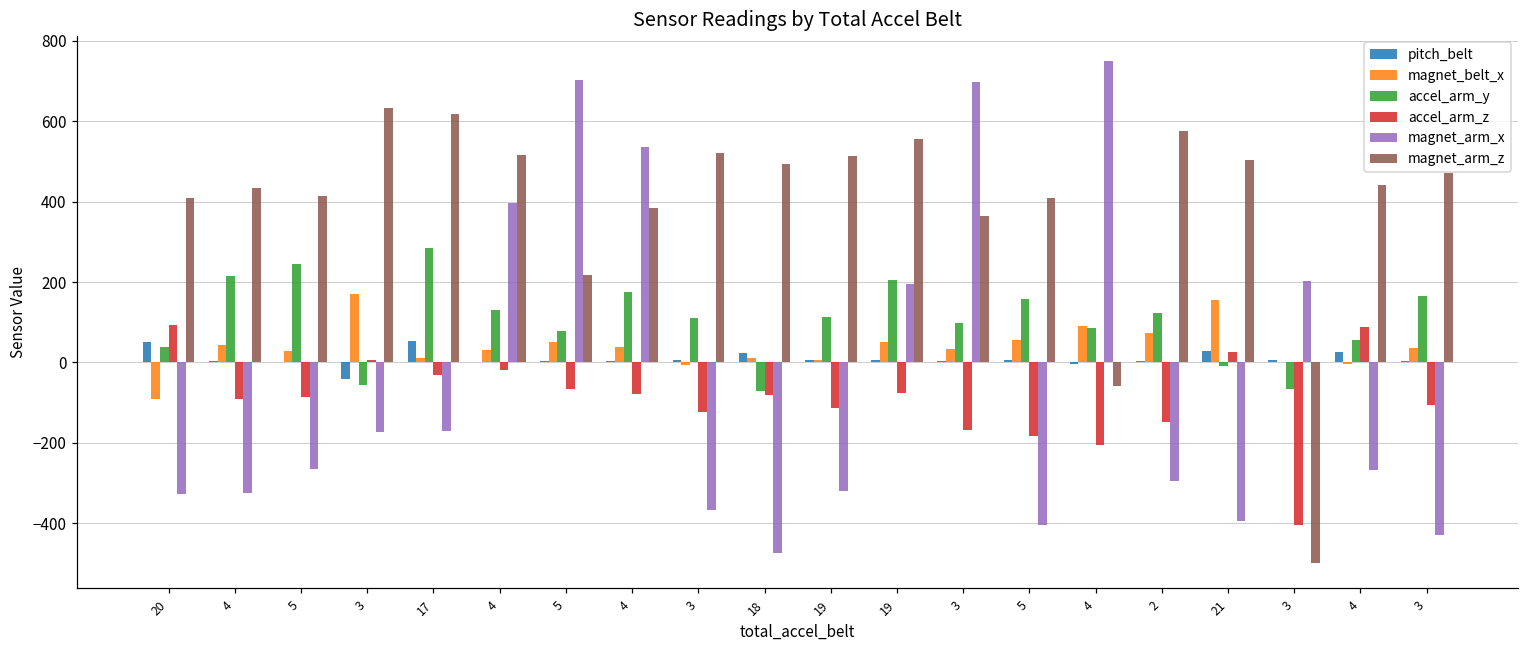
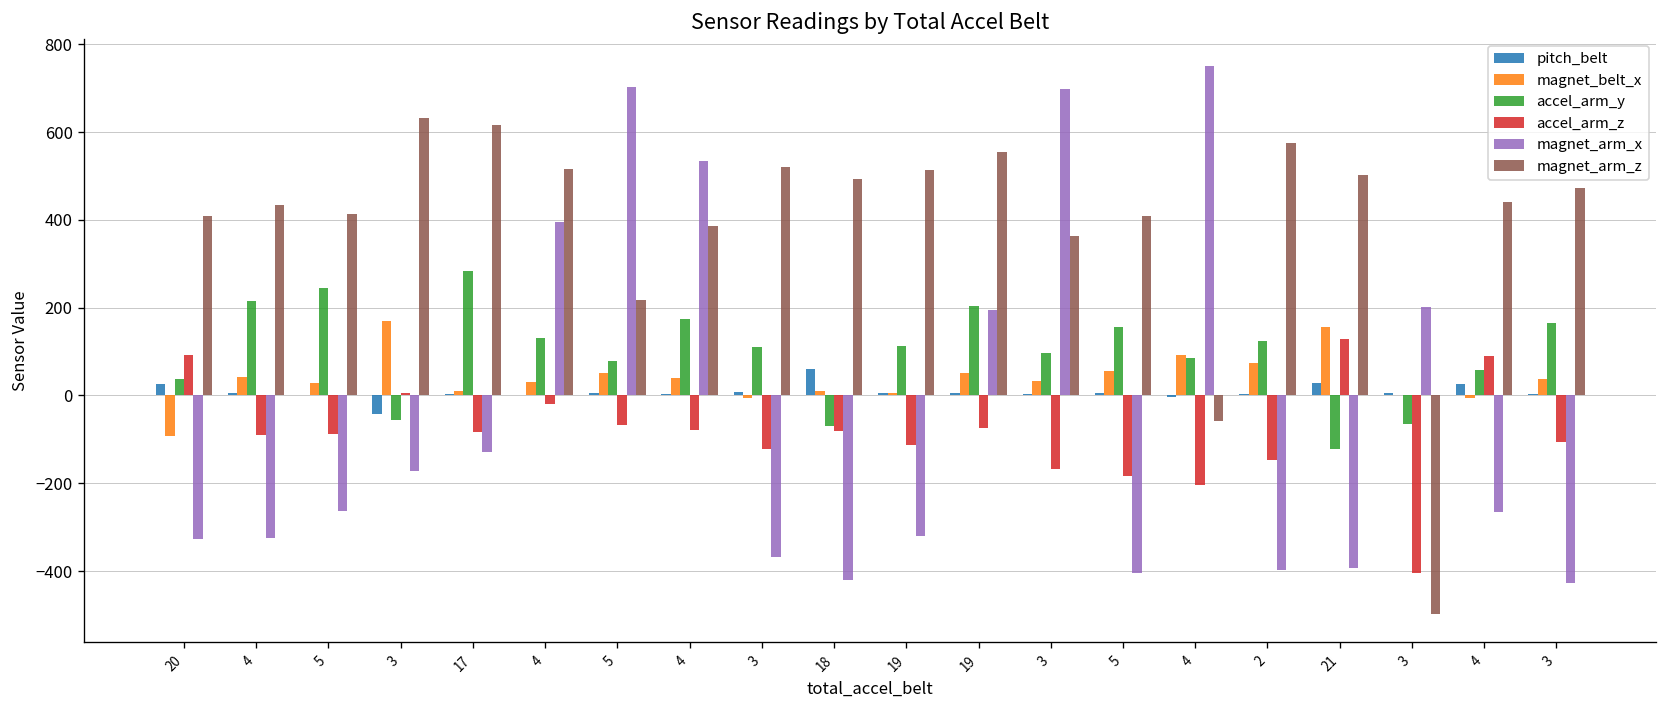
  {
    "pitch_belt": {
-     "20": 50,
-     "17": 50,
-     "18": 20,
+     "20": 30,
+     "17": 0,
+     "18": 60,
      "21": 30
    },
    "magnet_belt_x": {
      "20": -90,
      "17": 10,
      "18": 10,
      "2": 70,
      "21": 160
    },
    "accel_arm_y": {
      "20": 40,
      "17": 280,
      "18": -70,
      "2": 120,
-     "21": -10
+     "21": -120
    },
    "accel_arm_z": {
      "20": 90,
-     "17": -30,
+     "17": -80,
      "18": -80,
      "2": -150,
-     "21": 30
+     "21": 130
    },
    "magnet_arm_x": {
      "20": -330,
-     "17": -170,
-     "18": -470,
-     "2": -290,
+     "17": -130,
+     "18": -420,
+     "2": -400,
      "21": -390
    },
    "magnet_arm_z": {
      "20": 410,
      "17": 620,
      "18": 490,
      "2": 580,
      "21": 500
    }
  }
